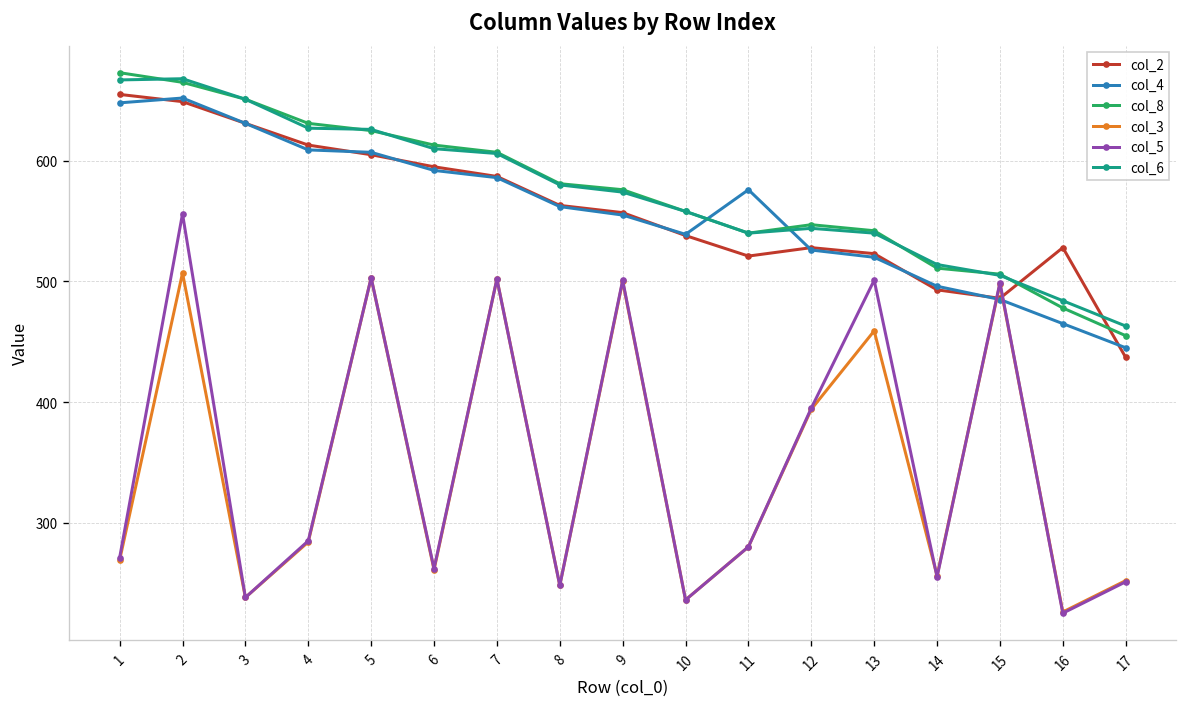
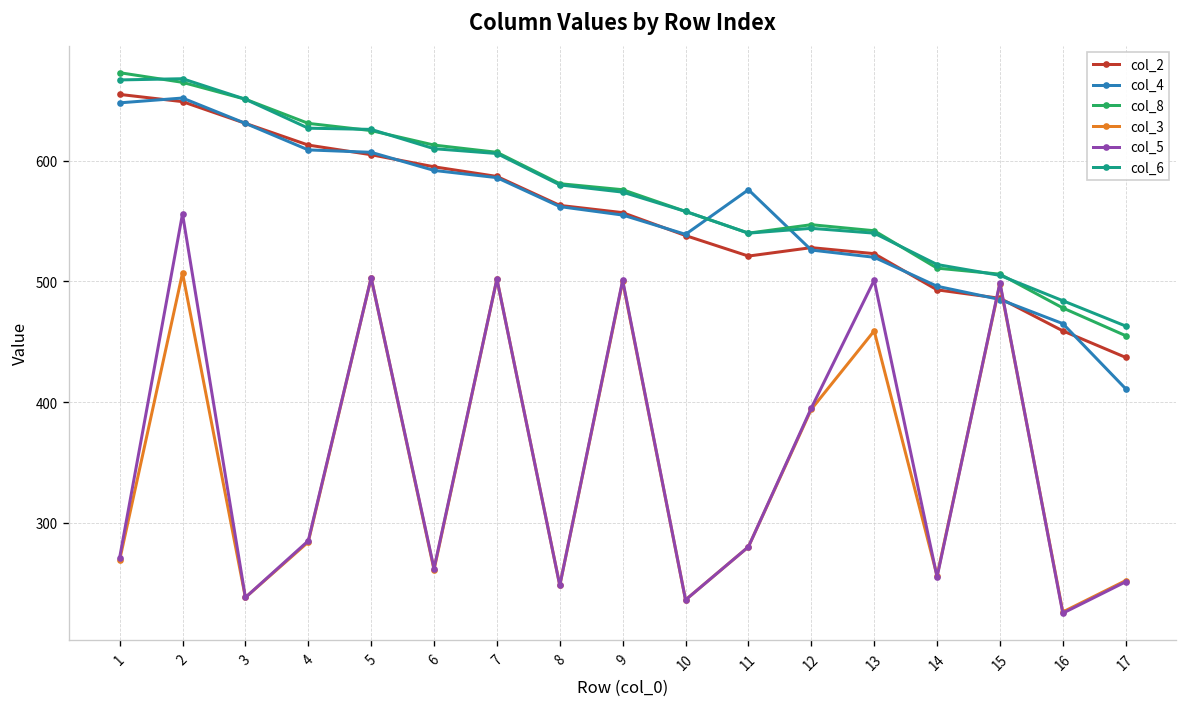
  {
    "col_2": {
      "1": 655,
      "2": 649,
      "4": 613,
      "6": 595,
      "11": 521,
      "13": 523,
      "14": 493,
-     "16": 528,
+     "16": 459,
      "17": 437
    },
    "col_4": {
      "1": 648,
      "2": 652,
      "4": 609,
      "6": 592,
      "11": 576,
      "13": 520,
      "14": 496,
      "16": 465,
-     "17": 445
+     "17": 411
    },
    "col_3": {
      "2": 507,
      "13": 459
    },
    "col_5": {
      "2": 556,
      "13": 501
    }
  }
